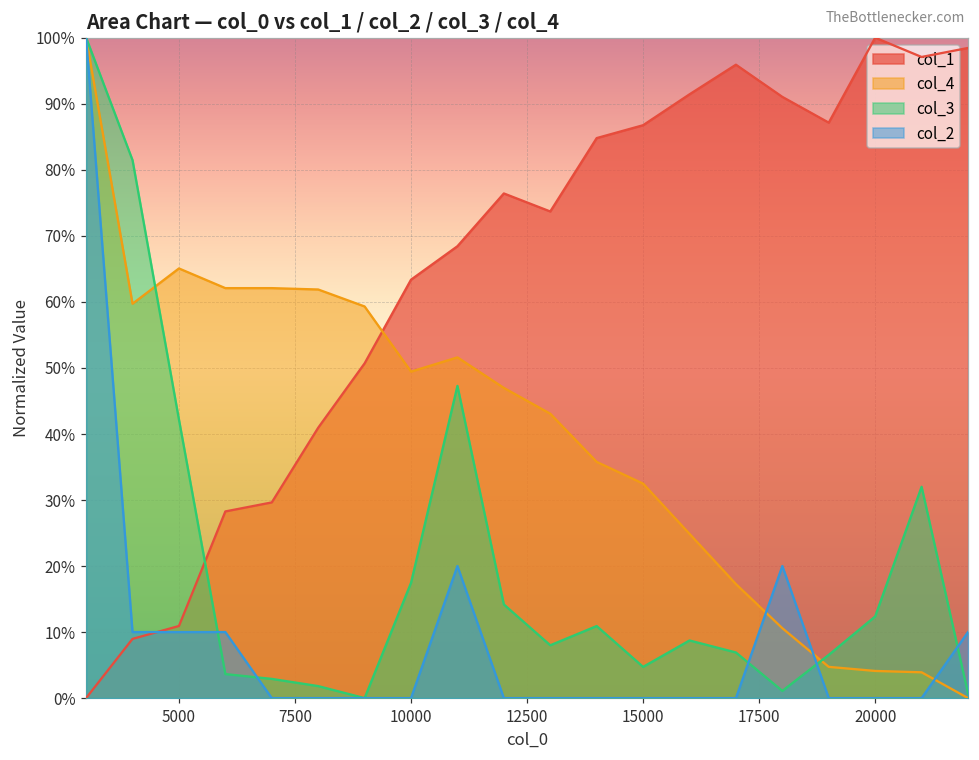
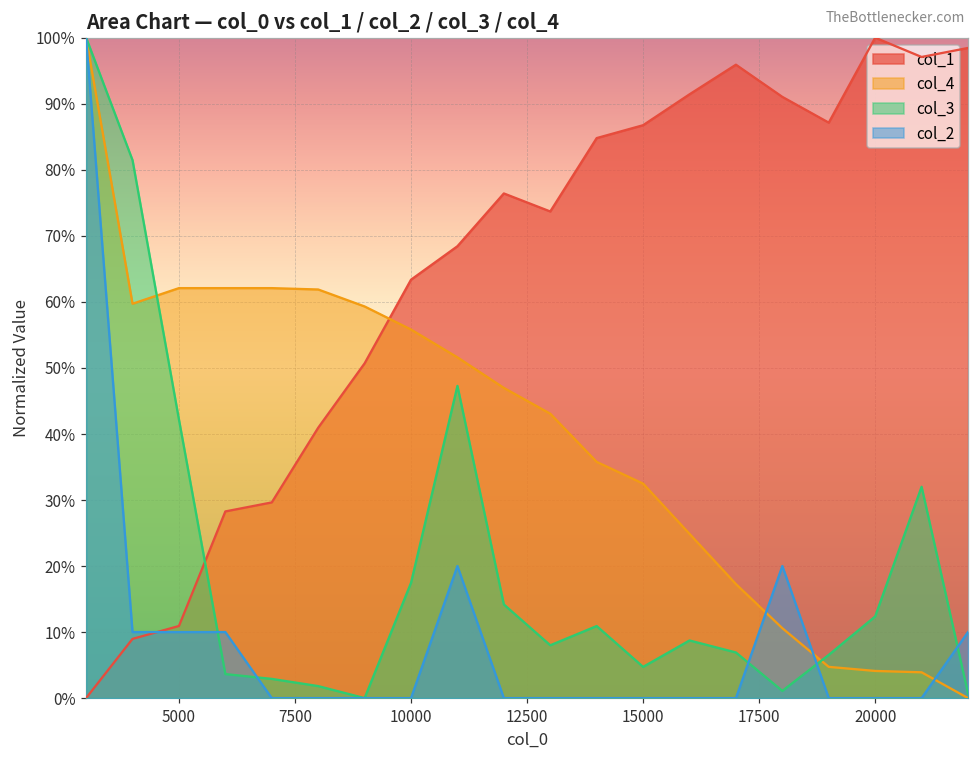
  {
    "col_1": {
      "5000": "11%",
      "10000": "63%",
      "15000": "87%",
      "20000": "100%"
    },
    "col_4": {
-     "5000": "65%",
-     "10000": "49%",
+     "5000": "62%",
+     "10000": "56%",
      "15000": "32%",
      "20000": "4%"
    },
    "col_3": {
      "5000": "42%",
      "10000": "17%",
      "15000": "5%",
      "20000": "12%"
    },
    "col_2": {
      "5000": "10%",
      "10000": "0%",
      "15000": "0%",
      "20000": "0%"
    }
  }
